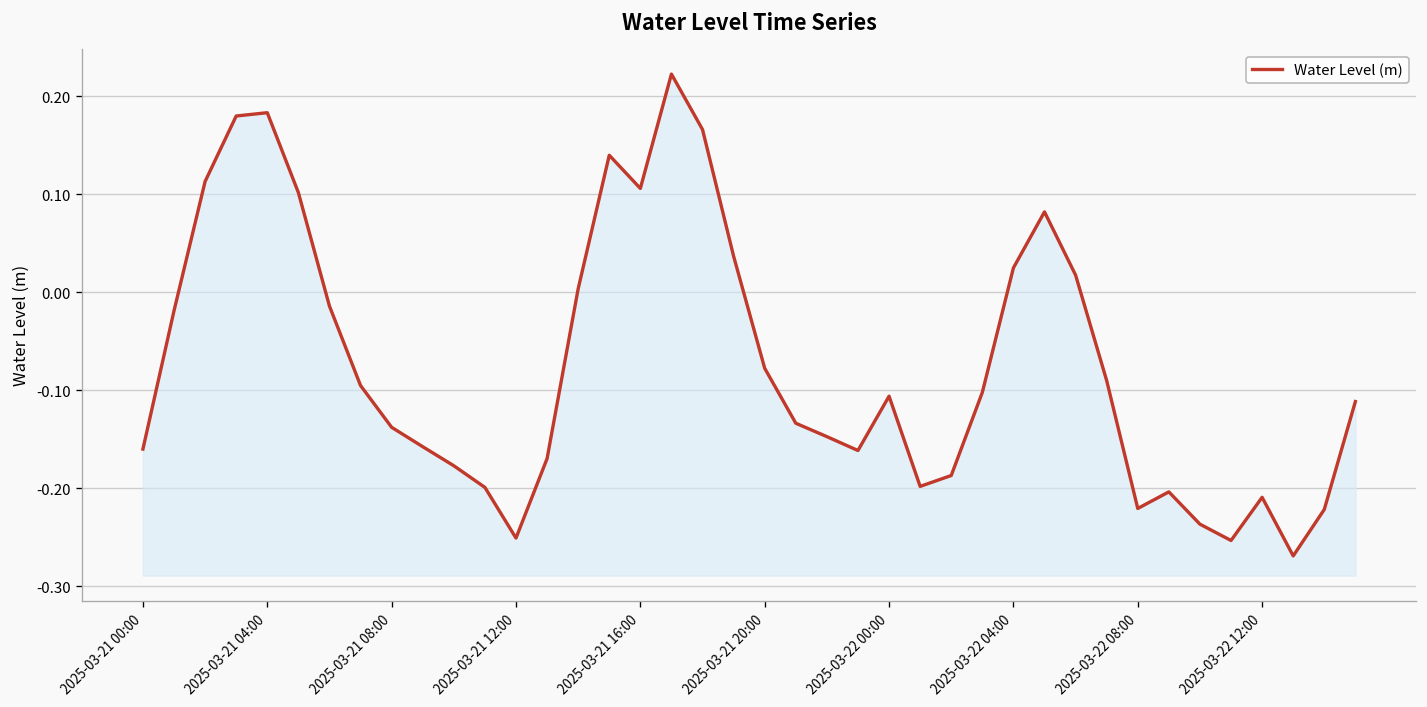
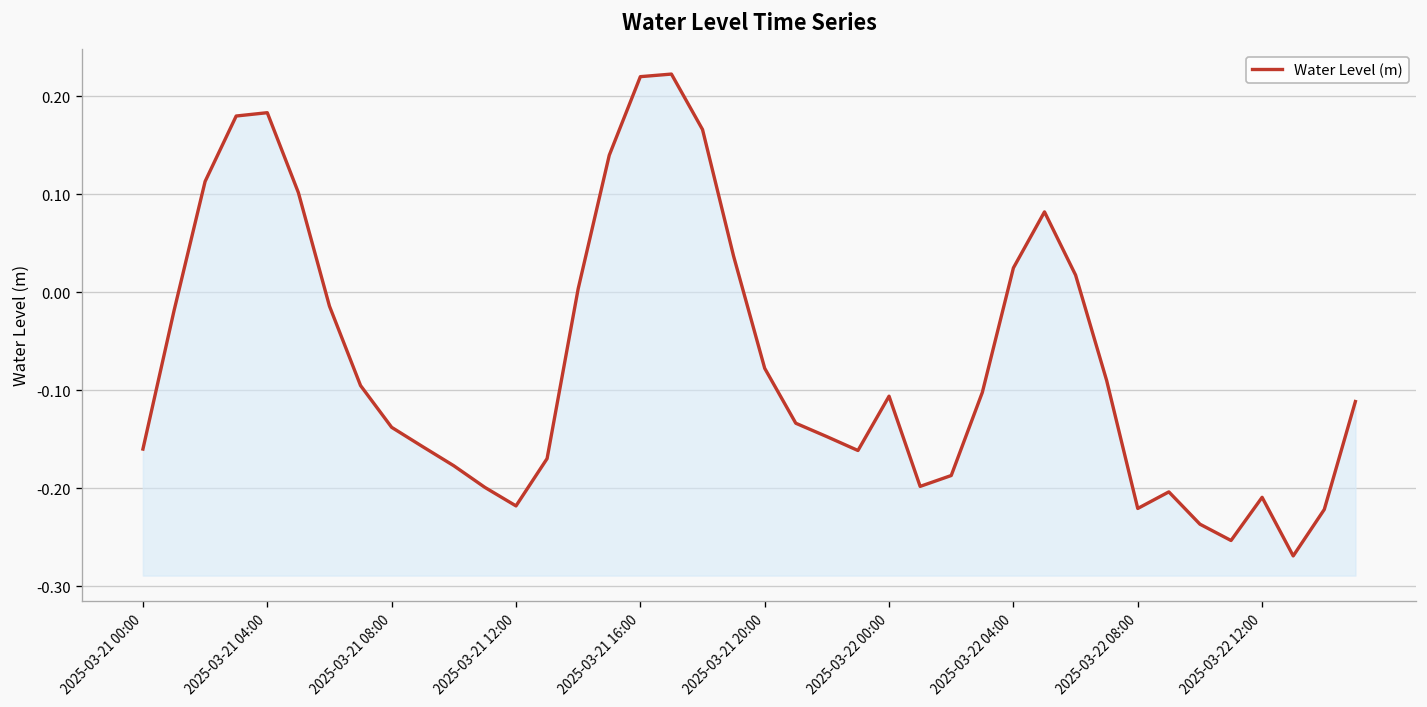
  {
    "2025-03-21 00:00": -0.16,
    "2025-03-21 04:00": 0.18,
    "2025-03-21 08:00": -0.14,
-   "2025-03-21 12:00": -0.25,
-   "2025-03-21 16:00": 0.11,
+   "2025-03-21 12:00": -0.22,
+   "2025-03-21 16:00": 0.22,
    "2025-03-21 20:00": -0.08,
    "2025-03-22 00:00": -0.11,
    "2025-03-22 04:00": 0.02,
    "2025-03-22 08:00": -0.22,
    "2025-03-22 12:00": -0.21
  }
